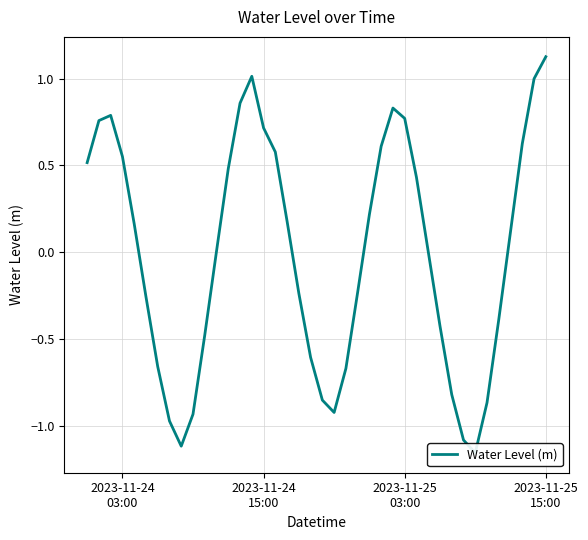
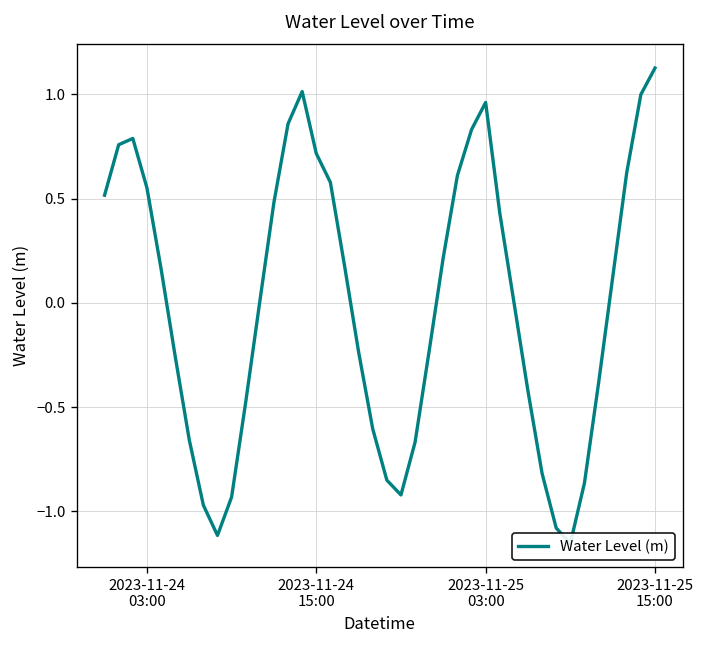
  {
    "2023-11-24 03:00": 0.55,
    "2023-11-24 15:00": 0.72,
-   "2023-11-25 03:00": 0.77,
+   "2023-11-25 03:00": 0.96,
    "2023-11-25 15:00": 1.13
  }
